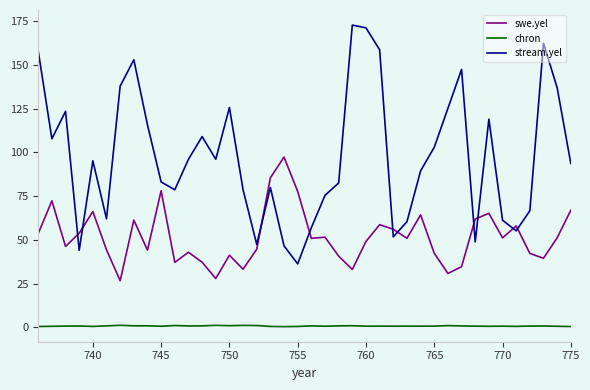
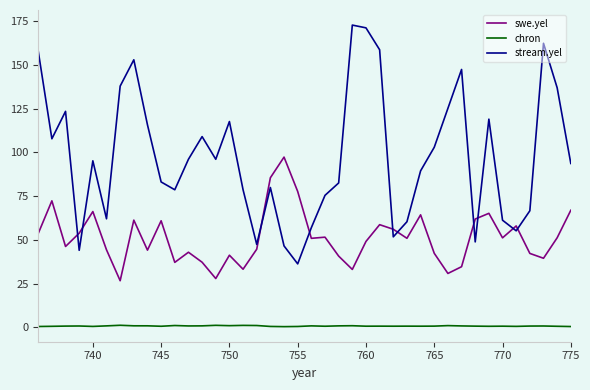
  {
    "swe.yel": {
      "740": 66,
-     "745": 78,
+     "745": 61,
      "750": 41,
      "755": 78,
      "760": 49,
      "765": 42,
      "770": 51,
      "775": 67
    },
    "chron": {
      "740": 0,
      "745": 1,
      "750": 1,
      "755": 0,
      "760": 1,
      "765": 1,
      "770": 1,
      "775": 0
    },
    "stream.yel": {
      "740": 95,
      "745": 83,
-     "750": 126,
+     "750": 118,
      "755": 36,
      "760": 171,
      "765": 103,
      "770": 61,
      "775": 94
    }
  }
